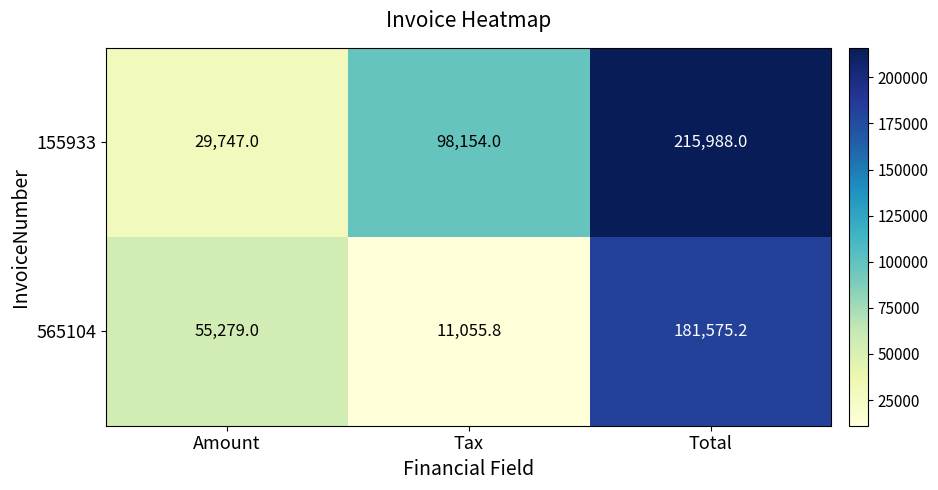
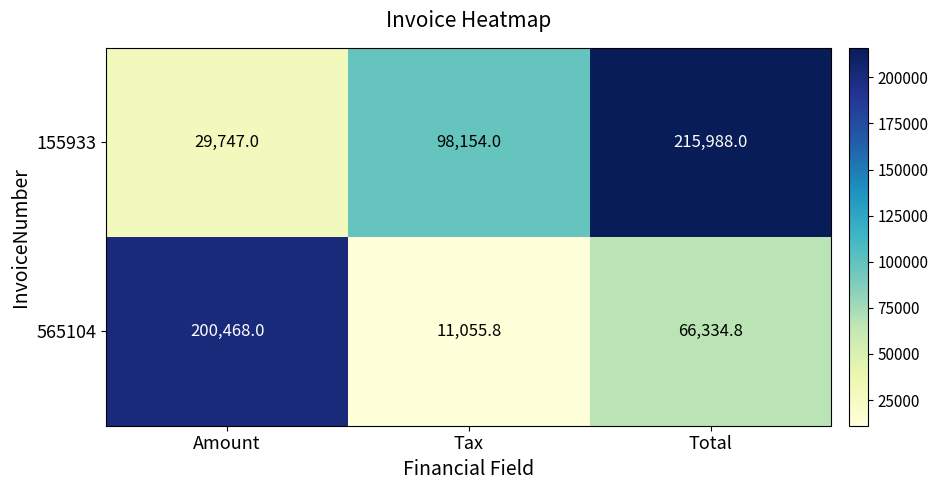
  {
    "155933": {
      "Amount": "29,747.0",
      "Tax": "98,154.0",
      "Total": "215,988.0"
    },
    "565104": {
-     "Amount": "55,279.0",
+     "Amount": "200,468.0",
      "Tax": "11,055.8",
-     "Total": "181,575.2"
+     "Total": "66,334.8"
    }
  }
